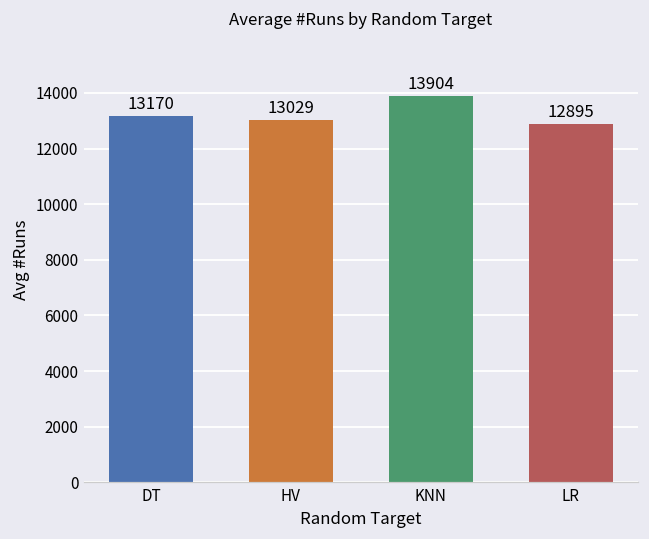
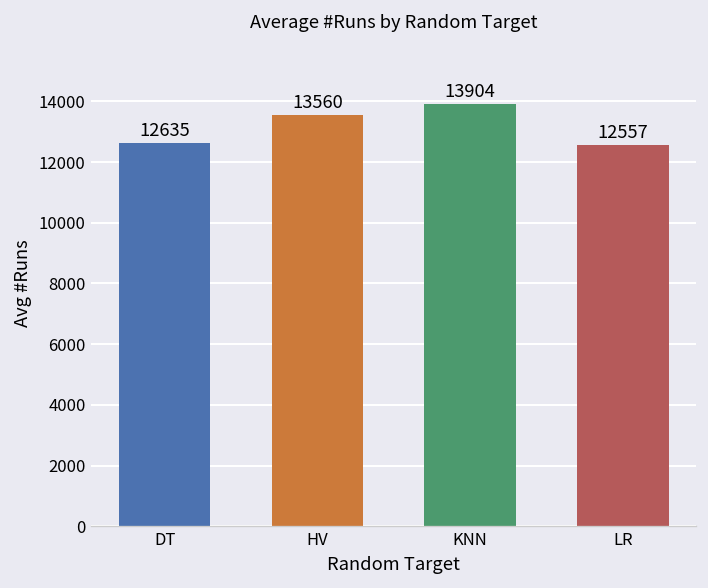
  {
-   "DT": 13170,
-   "HV": 13029,
+   "DT": 12635,
+   "HV": 13560,
    "KNN": 13904,
-   "LR": 12895
+   "LR": 12557
  }
